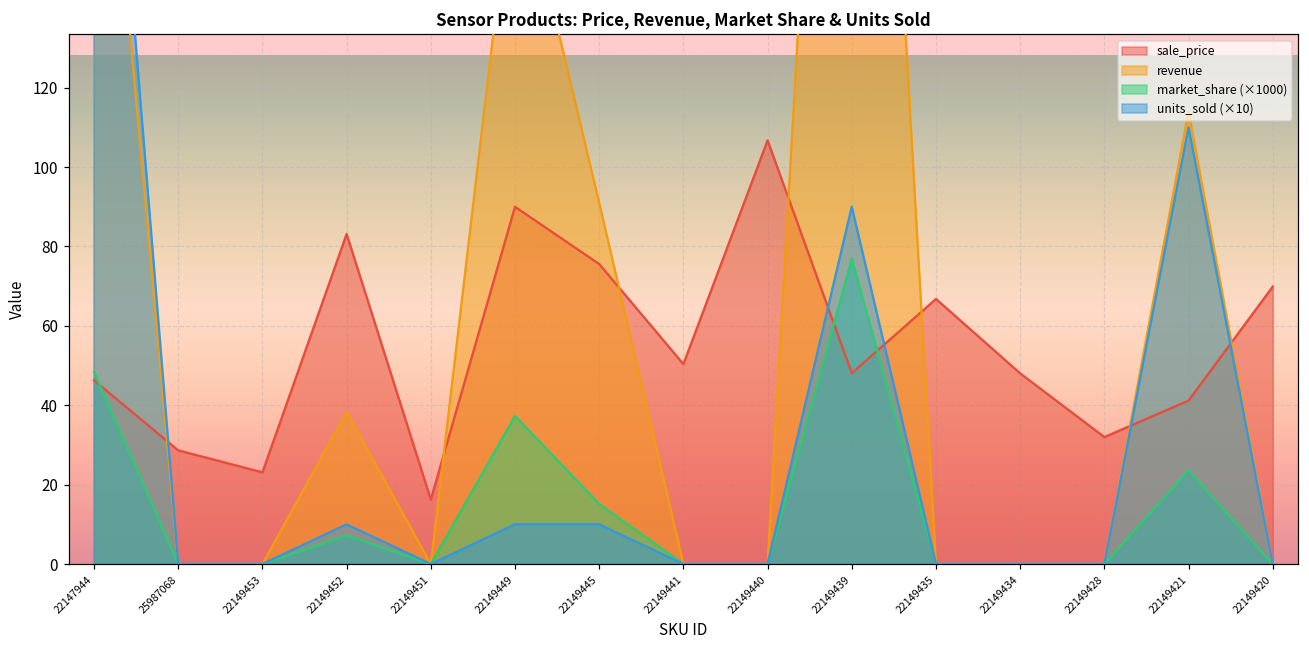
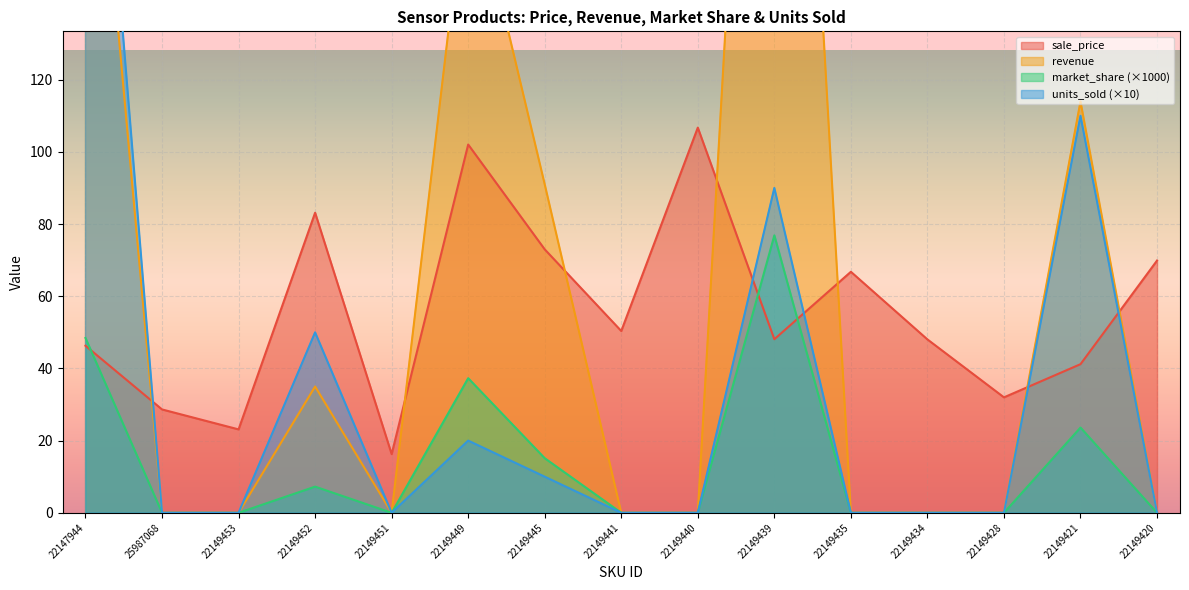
  {
    "sale_price": {
      "22147944": 46,
      "25987068": 29,
      "22149453": 23,
      "22149452": 83,
      "22149451": 16,
-     "22149449": 90,
-     "22149445": 76,
+     "22149449": 102,
+     "22149445": 73,
      "22149441": 50,
      "22149440": 107,
      "22149439": 48,
      "22149435": 67,
      "22149434": 48,
      "22149428": 32,
      "22149421": 41,
      "22149420": 70
    },
    "revenue": {
-     "22149452": 38,
+     "22149452": 35,
      "22149445": 91
    },
    "market_share (×1000)": {
      "22147944": 48,
      "22149452": 7,
      "22149449": 37,
      "22149445": 15,
      "22149439": 77,
      "22149421": 24
    },
    "units_sold (×10)": {
-     "22149452": 10,
-     "22149449": 10,
+     "22149452": 50,
+     "22149449": 20,
      "22149445": 10,
      "22149439": 90,
      "22149421": 110
    }
  }
